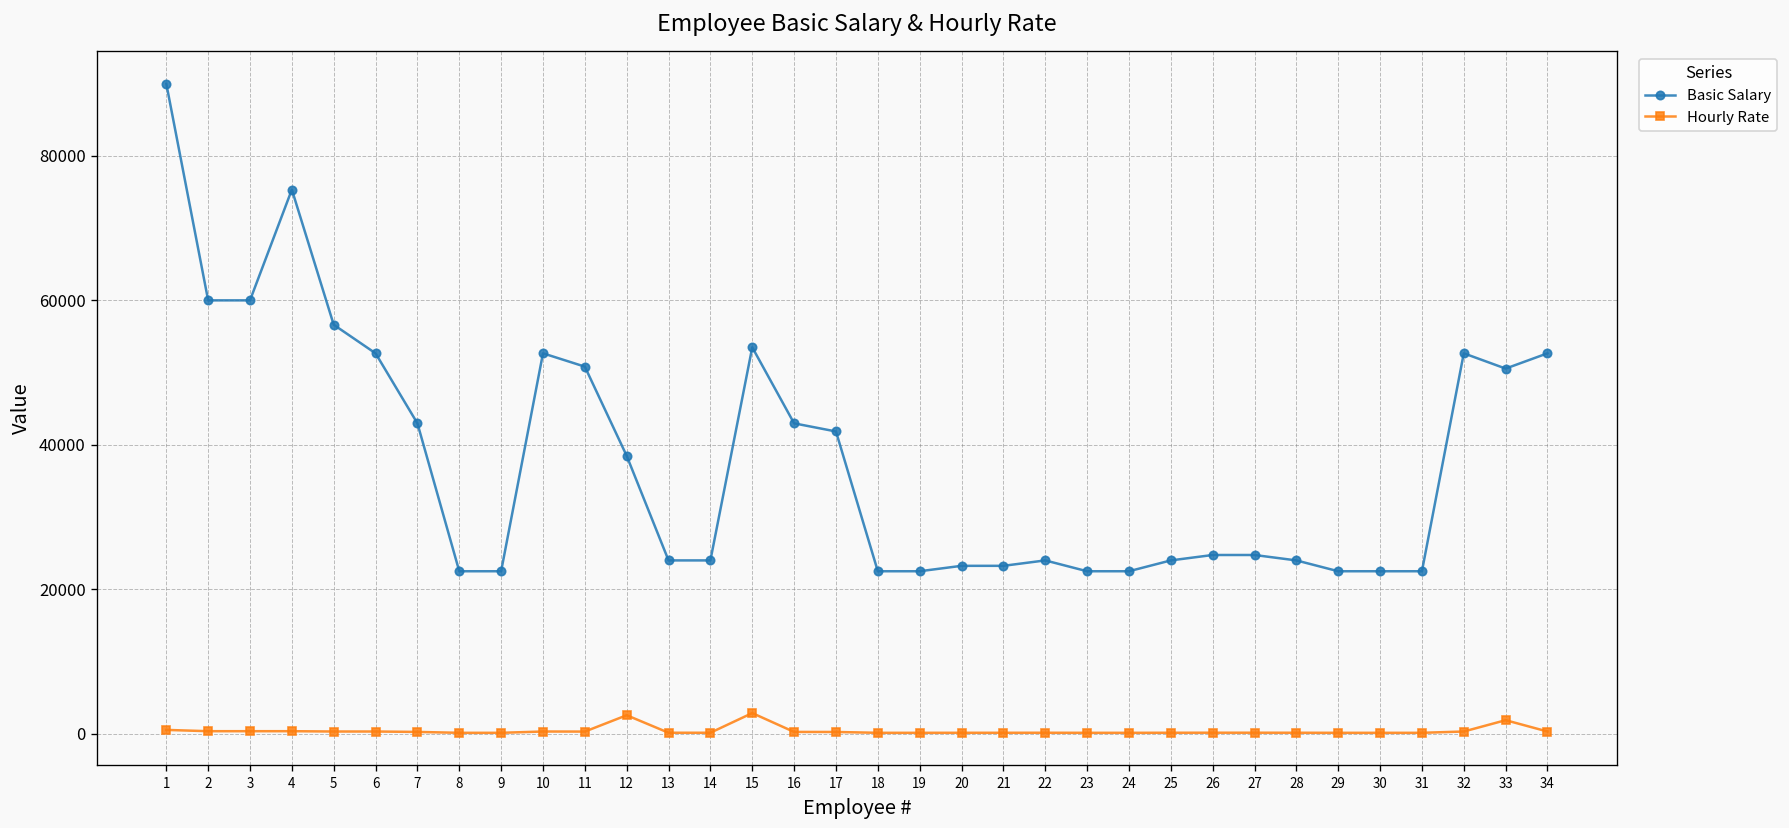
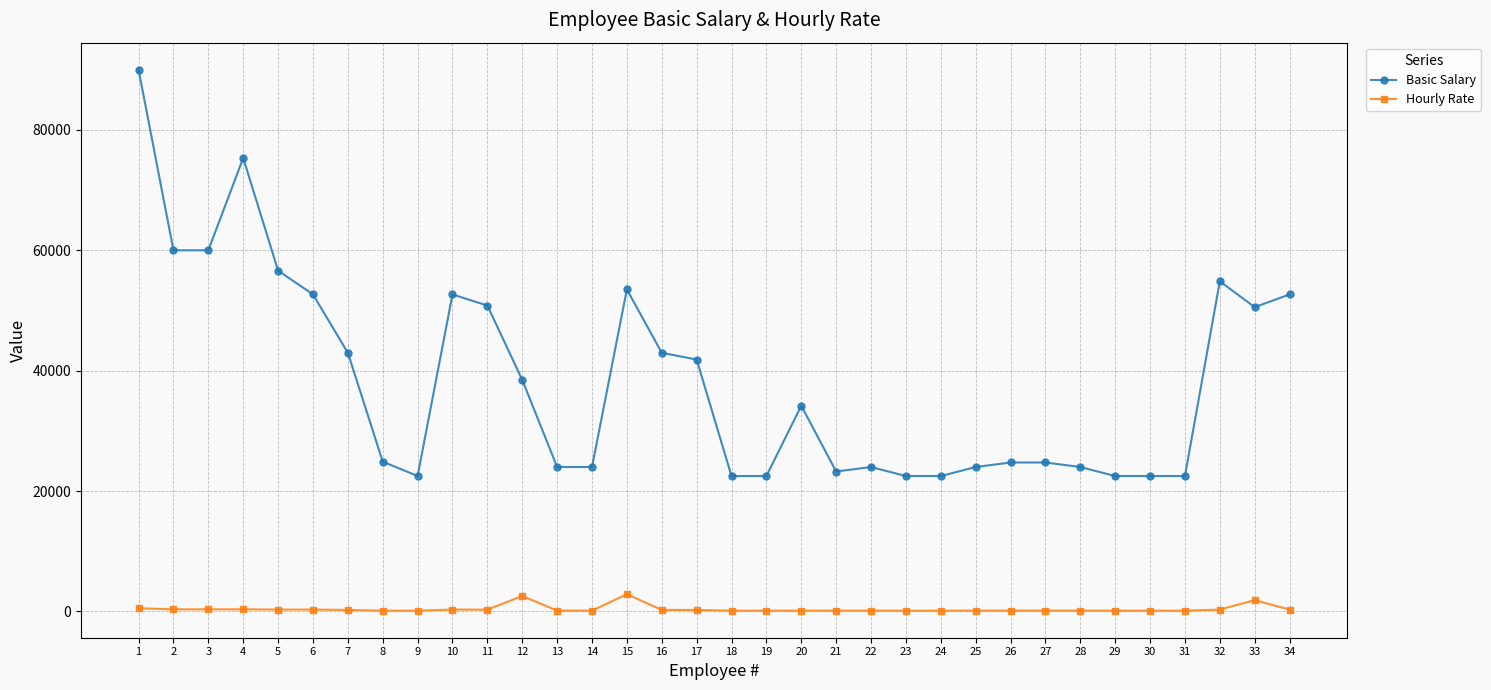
  {
    "Basic Salary": {
      "1": 90000,
      "2": 60000,
      "3": 60000,
      "4": 75000,
      "5": 57000,
      "6": 53000,
      "7": 43000,
-     "8": 23000,
+     "8": 25000,
      "9": 23000,
      "10": 53000,
      "11": 51000,
      "12": 38000,
      "13": 24000,
      "14": 24000,
      "15": 54000,
      "16": 43000,
      "17": 42000,
      "18": 23000,
      "19": 23000,
-     "20": 23000,
+     "20": 34000,
      "21": 23000,
      "22": 24000,
      "23": 23000,
      "24": 23000,
      "25": 24000,
      "26": 25000,
      "27": 25000,
      "28": 24000,
      "29": 23000,
      "30": 23000,
      "31": 23000,
-     "32": 53000,
+     "32": 55000,
      "33": 51000,
      "34": 53000
    },
    "Hourly Rate": {
      "1": 1000,
      "2": 0,
      "3": 0,
      "4": 0,
      "5": 0,
      "6": 0,
      "7": 0,
      "8": 0,
      "9": 0,
      "10": 0,
      "11": 0,
      "12": 3000,
      "13": 0,
      "14": 0,
      "15": 3000,
      "16": 0,
      "17": 0,
      "18": 0,
      "19": 0,
      "20": 0,
      "21": 0,
      "22": 0,
      "23": 0,
      "24": 0,
      "25": 0,
      "26": 0,
      "27": 0,
      "28": 0,
      "29": 0,
      "30": 0,
      "31": 0,
      "32": 0,
      "33": 2000,
      "34": 0
    }
  }
